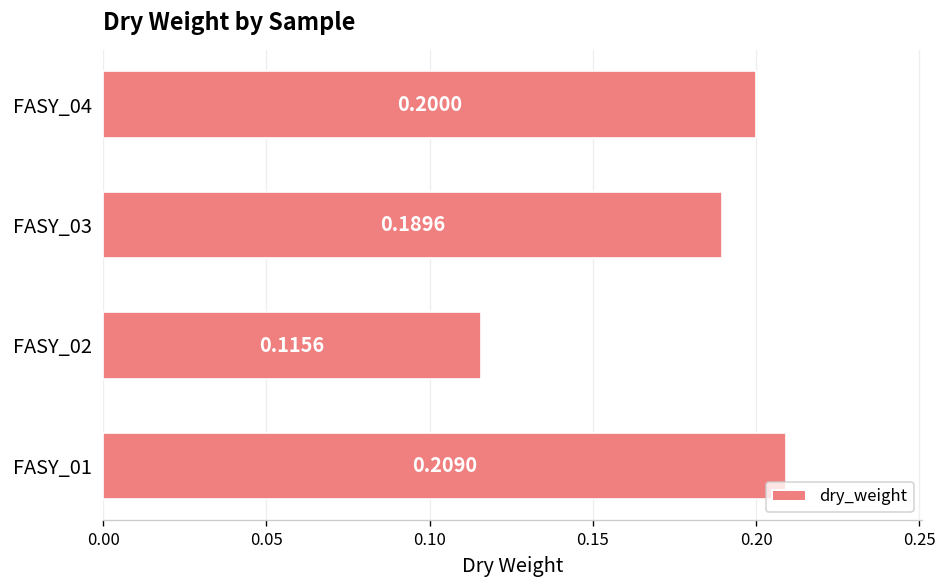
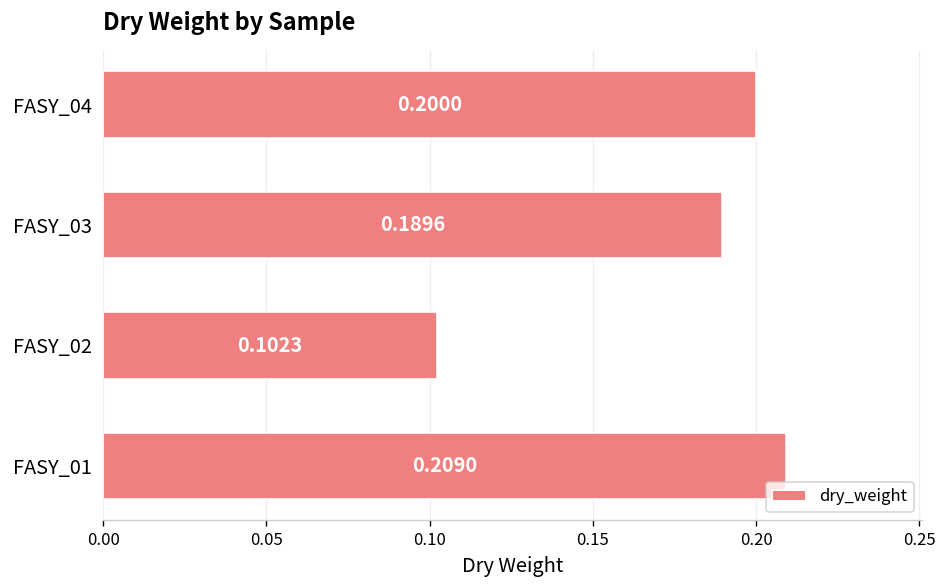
  {
    "FASY_04": 0.2000,
    "FASY_03": 0.1896,
-   "FASY_02": 0.1156,
+   "FASY_02": 0.1023,
    "FASY_01": 0.2090
  }
